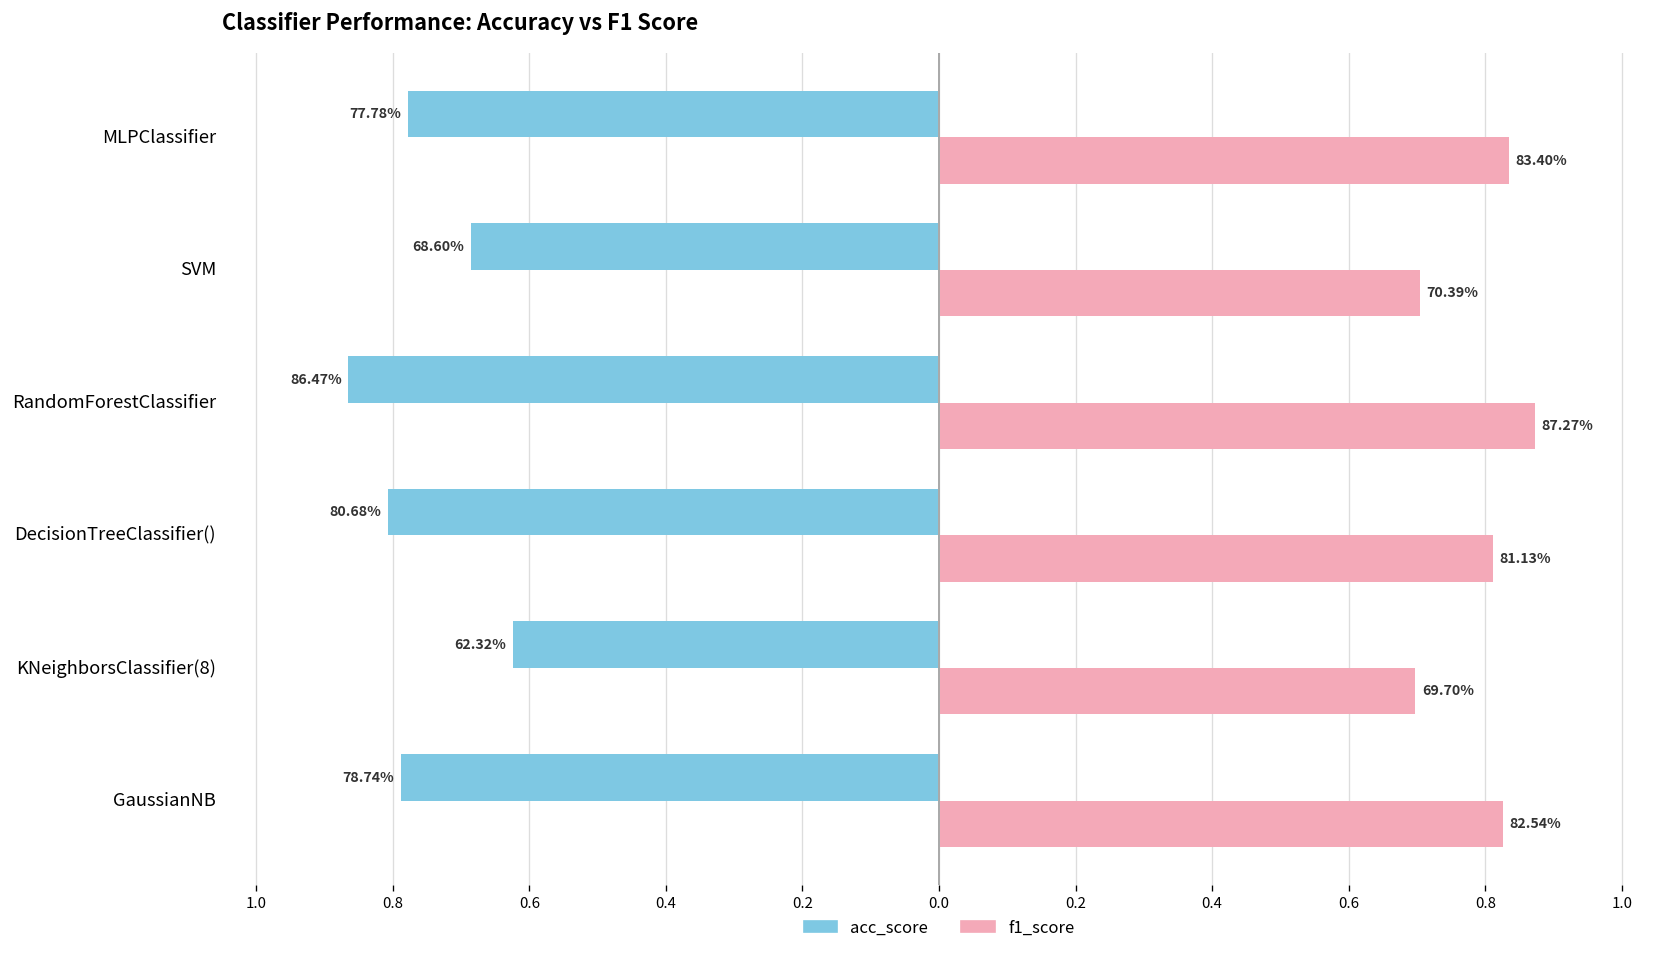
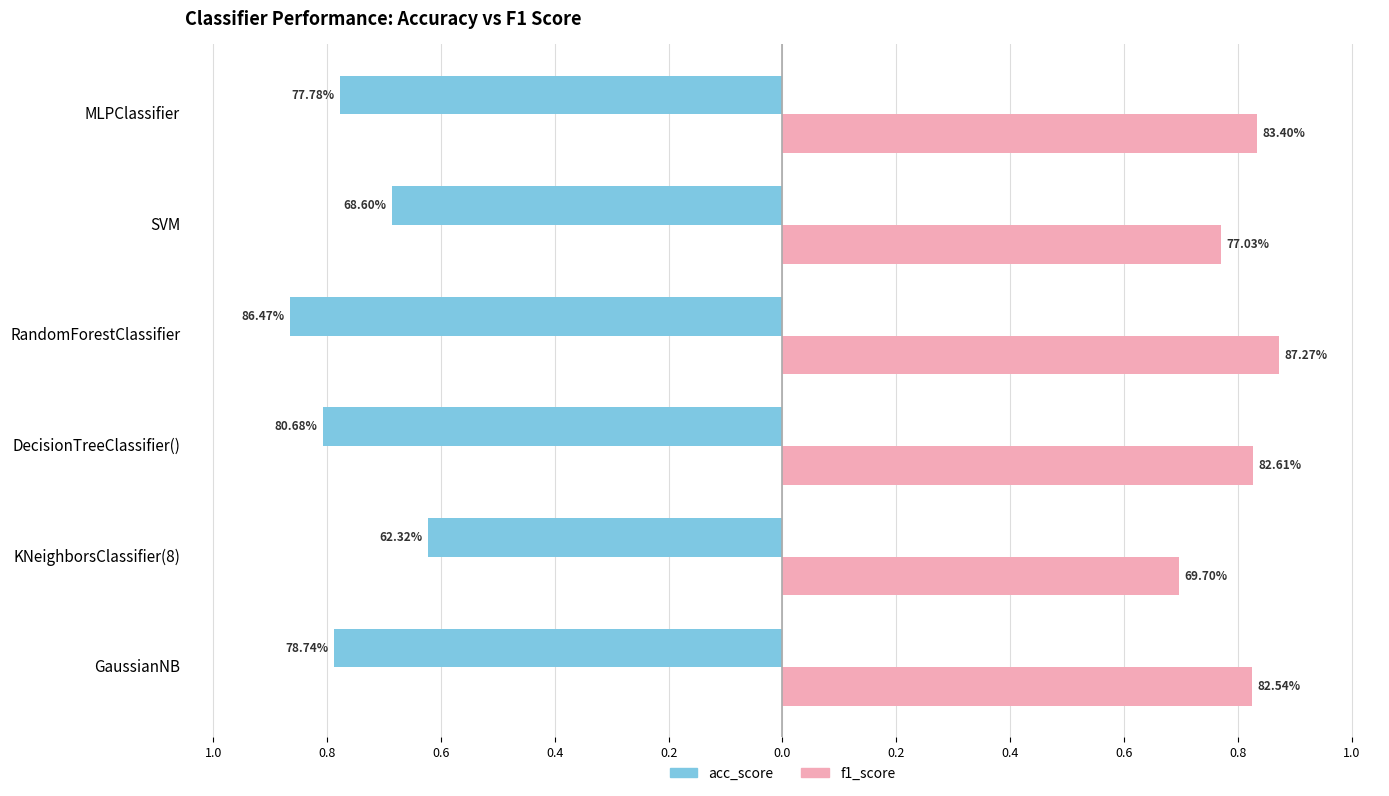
  {
    "f1_score": {
      "MLPClassifier": "83.40%",
-     "SVM": "70.39%",
+     "SVM": "77.03%",
      "RandomForestClassifier": "87.27%",
-     "DecisionTreeClassifier()": "81.13%",
+     "DecisionTreeClassifier()": "82.61%",
      "KNeighborsClassifier(8)": "69.70%",
      "GaussianNB": "82.54%"
    }
  }
